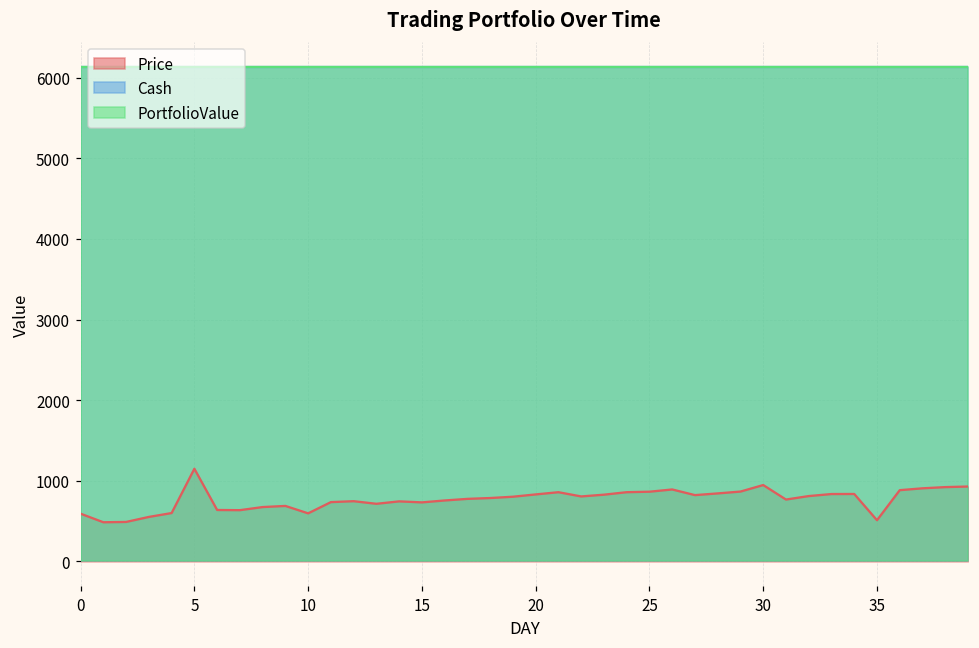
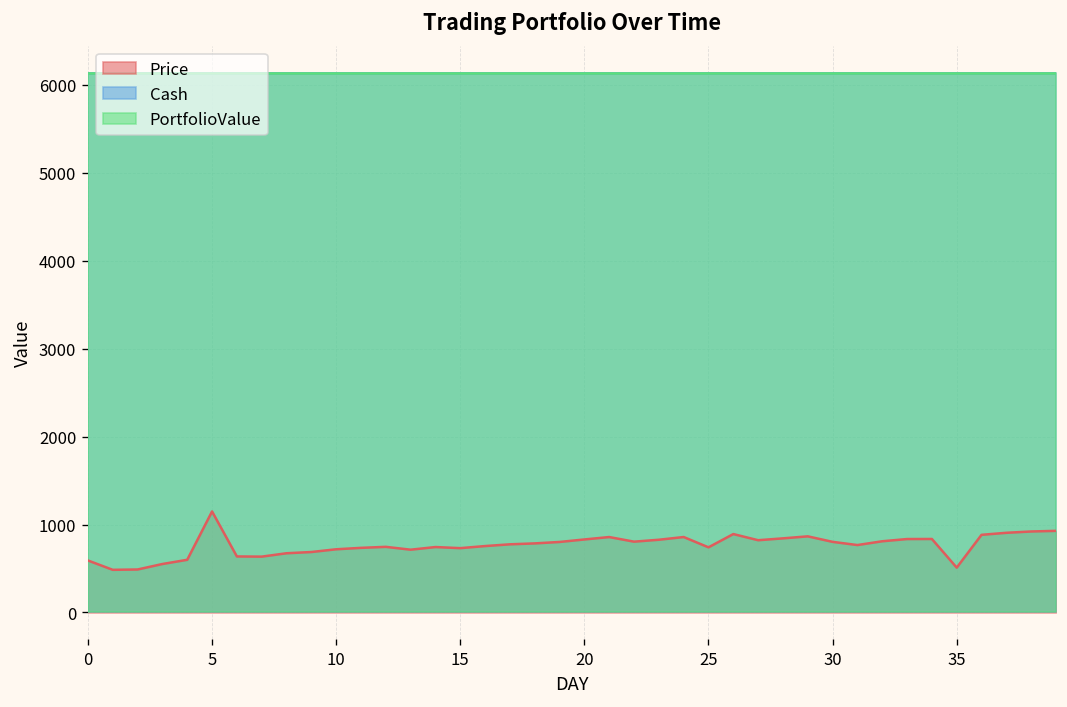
  {
    "Price": {
      "0": 600,
      "5": 1100,
-     "10": 600,
+     "10": 700,
      "15": 700,
      "20": 800,
-     "25": 900,
-     "30": 900,
+     "25": 700,
+     "30": 800,
      "35": 500
    },
    "PortfolioValue": {
      "0": 6100,
      "10": 6100,
      "15": 6100,
      "20": 6100,
      "25": 6100,
      "30": 6100,
      "35": 6100
    }
  }
